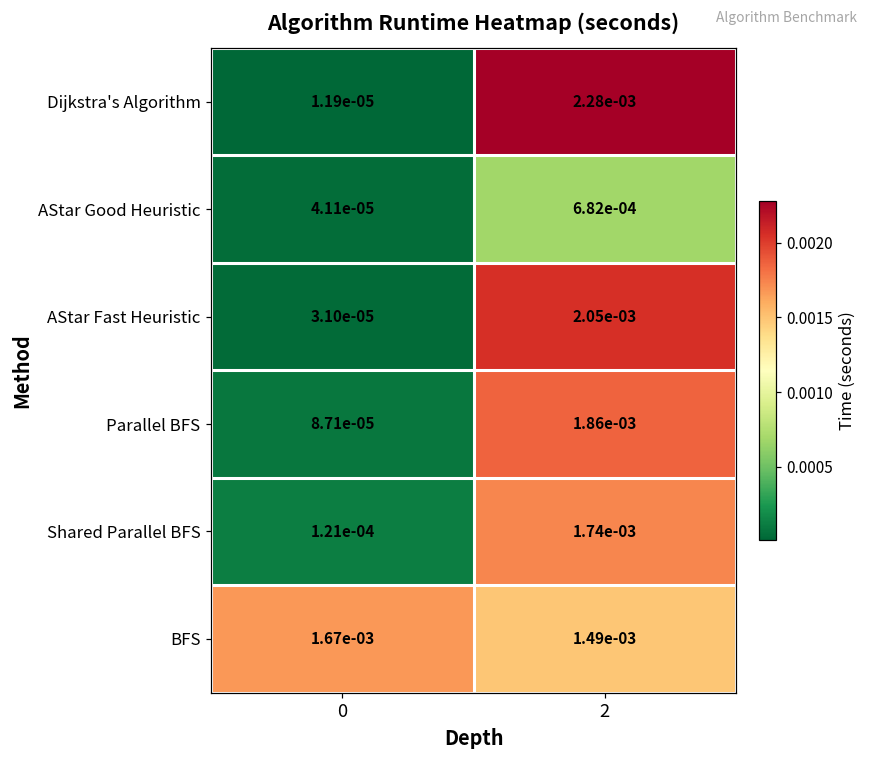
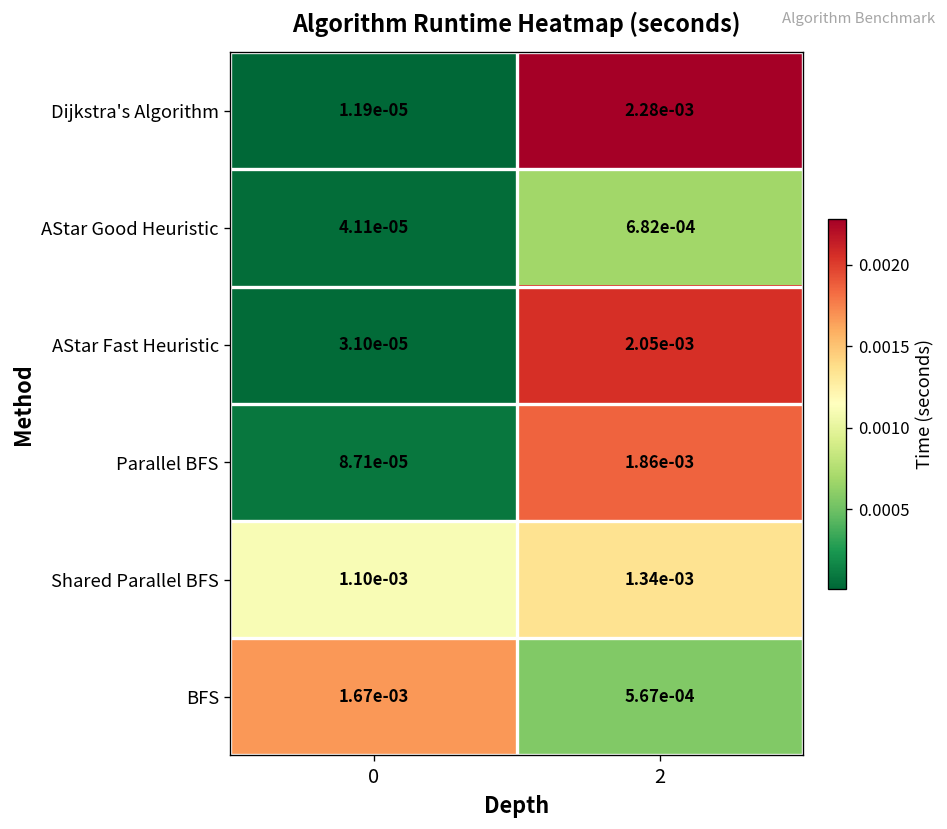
  {
    "Dijkstra's Algorithm": {
      "0": "1.19e-05",
      "2": "2.28e-03"
    },
    "AStar Good Heuristic": {
      "0": "4.11e-05",
      "2": "6.82e-04"
    },
    "AStar Fast Heuristic": {
      "0": "3.10e-05",
      "2": "2.05e-03"
    },
    "Parallel BFS": {
      "0": "8.71e-05",
      "2": "1.86e-03"
    },
    "Shared Parallel BFS": {
-     "0": "1.21e-04",
-     "2": "1.74e-03"
+     "0": "1.10e-03",
+     "2": "1.34e-03"
    },
    "BFS": {
      "0": "1.67e-03",
-     "2": "1.49e-03"
+     "2": "5.67e-04"
    }
  }
